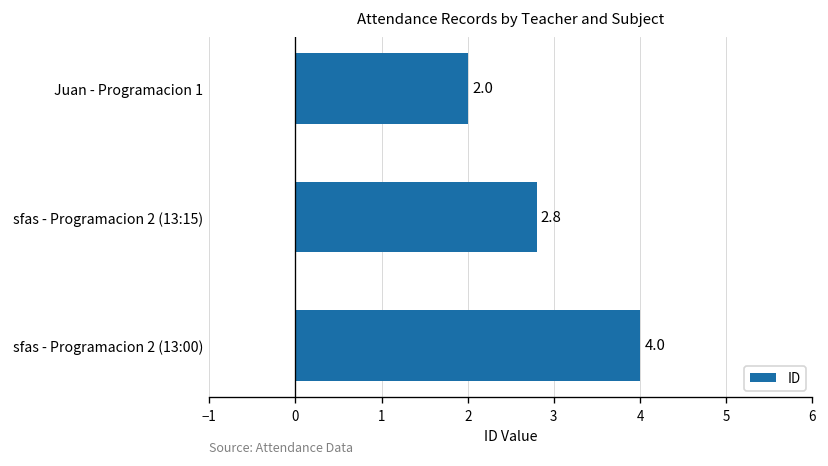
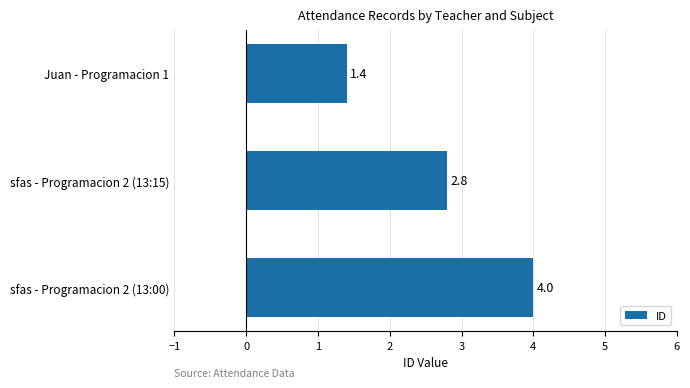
  {
-   "Juan - Programacion 1": 2.0,
+   "Juan - Programacion 1": 1.4,
    "sfas - Programacion 2 (13:15)": 2.8,
    "sfas - Programacion 2 (13:00)": 4.0
  }
